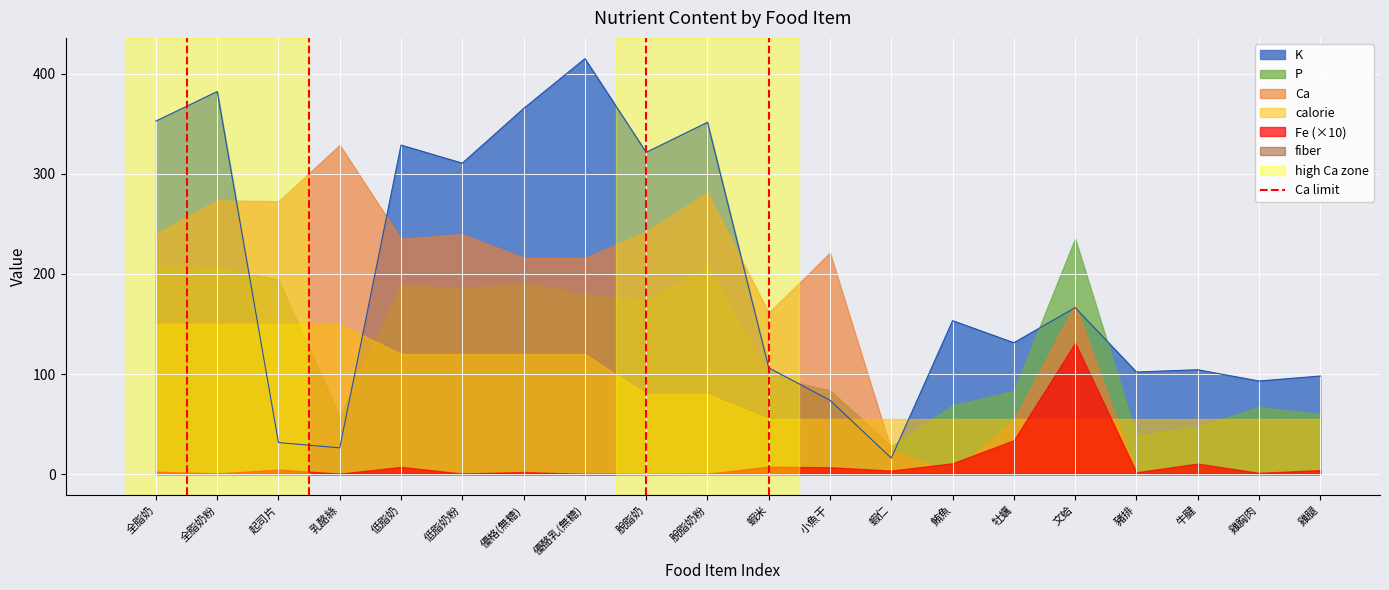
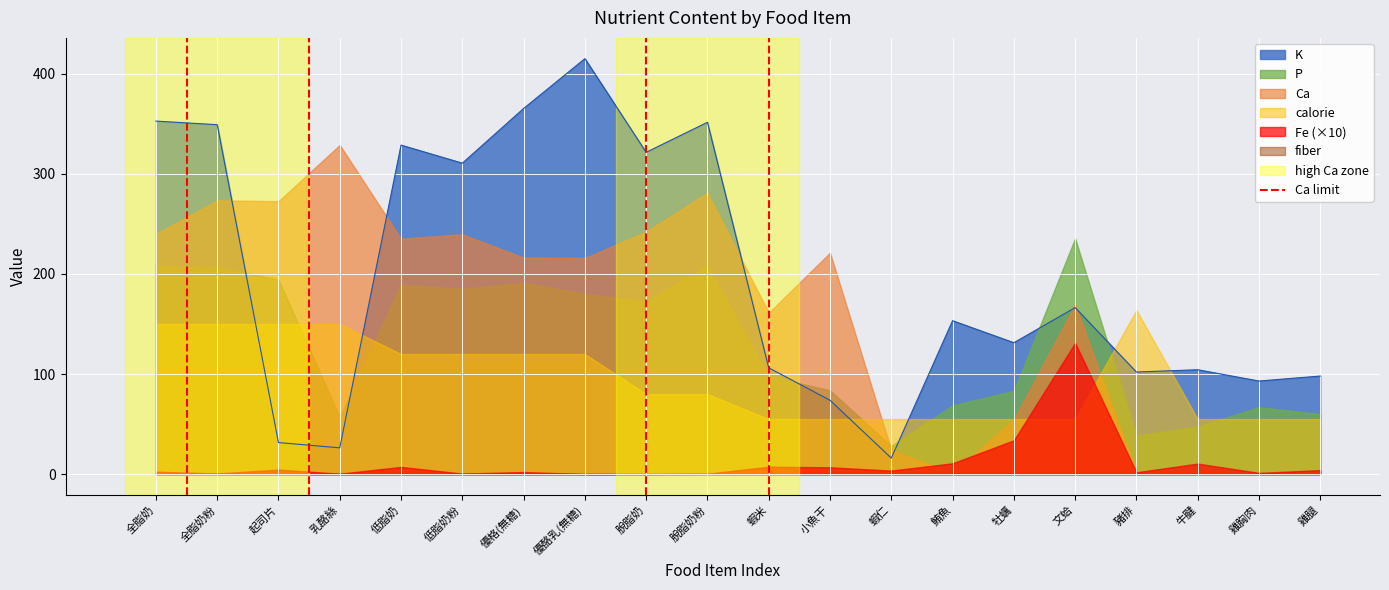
  {
    "K": {
      "全脂奶": 353,
-     "全脂奶粉": 382,
+     "全脂奶粉": 349,
      "起司片": 32,
      "乳酪絲": 26,
      "低脂奶": 329,
      "低脂奶粉": 311,
      "優格(無糖)": 365,
      "優酪乳(無糖)": 415,
      "脫脂奶": 322,
      "脫脂奶粉": 352,
      "蝦米": 106,
      "小魚干": 74,
      "蝦仁": 16,
      "鮪魚": 153,
      "牡蠣": 131,
      "文蛤": 166,
      "豬排": 102,
      "牛腱": 104,
      "雞胸肉": 93,
      "雞腿": 98
    },
    "P": {
      "全脂奶": 208,
      "全脂奶粉": 207,
      "起司片": 194,
      "乳酪絲": 57,
      "低脂奶": 189,
      "低脂奶粉": 185,
      "優格(無糖)": 191,
      "優酪乳(無糖)": 180,
      "脫脂奶": 173,
      "脫脂奶粉": 208,
      "蝦米": 98,
      "小魚干": 84,
      "蝦仁": 28,
      "鮪魚": 69,
      "牡蠣": 83,
      "文蛤": 236,
      "豬排": 38,
      "牛腱": 48,
      "雞胸肉": 67,
      "雞腿": 60
    },
    "Ca": {
      "全脂奶": 240,
      "全脂奶粉": 274,
      "起司片": 273,
      "乳酪絲": 329,
      "低脂奶": 235,
      "低脂奶粉": 240,
      "優格(無糖)": 216,
      "優酪乳(無糖)": 216,
      "脫脂奶": 242,
      "脫脂奶粉": 281,
      "蝦米": 161,
      "小魚干": 221,
      "蝦仁": 24,
      "文蛤": 170,
      "牛腱": 3
    },
    "calorie": {
      "全脂奶": 150,
      "全脂奶粉": 150,
      "起司片": 150,
      "乳酪絲": 150,
      "低脂奶": 120,
      "低脂奶粉": 120,
      "優格(無糖)": 120,
      "優酪乳(無糖)": 120,
      "脫脂奶": 80,
      "脫脂奶粉": 80,
      "蝦米": 55,
      "小魚干": 55,
      "蝦仁": 55,
      "鮪魚": 55,
      "文蛤": 55,
-     "豬排": 55,
+     "豬排": 164,
      "牛腱": 55,
      "雞胸肉": 55,
      "雞腿": 55
    },
    "Fe (×10)": {
      "起司片": 5,
      "低脂奶": 7,
      "蝦米": 7,
      "小魚干": 7,
      "蝦仁": 4,
      "鮪魚": 11,
      "牡蠣": 34,
      "文蛤": 131,
      "牛腱": 11
    },
    "fiber": {
      "起司片": 0,
      "低脂奶": 0,
      "蝦米": 0,
      "小魚干": 0,
      "蝦仁": 0,
      "牡蠣": 0,
      "文蛤": 0,
      "牛腱": 0
    }
  }
